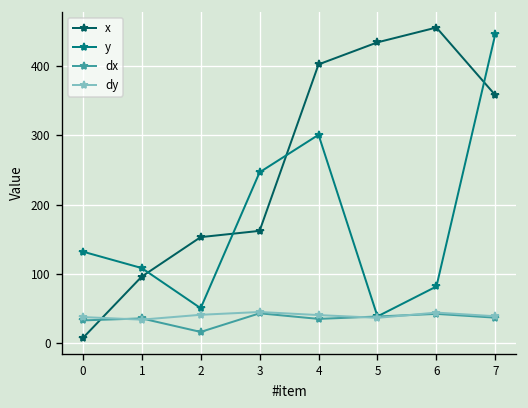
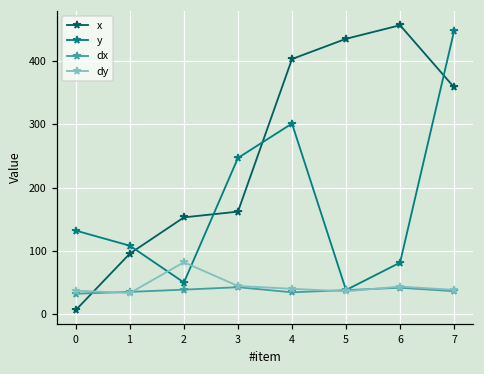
  {
    "dx": {
      "0": 30,
-     "2": 20,
+     "2": 40,
      "4": 30
    },
    "dy": {
      "0": 40,
-     "2": 40,
+     "2": 80,
      "4": 40
    }
  }
